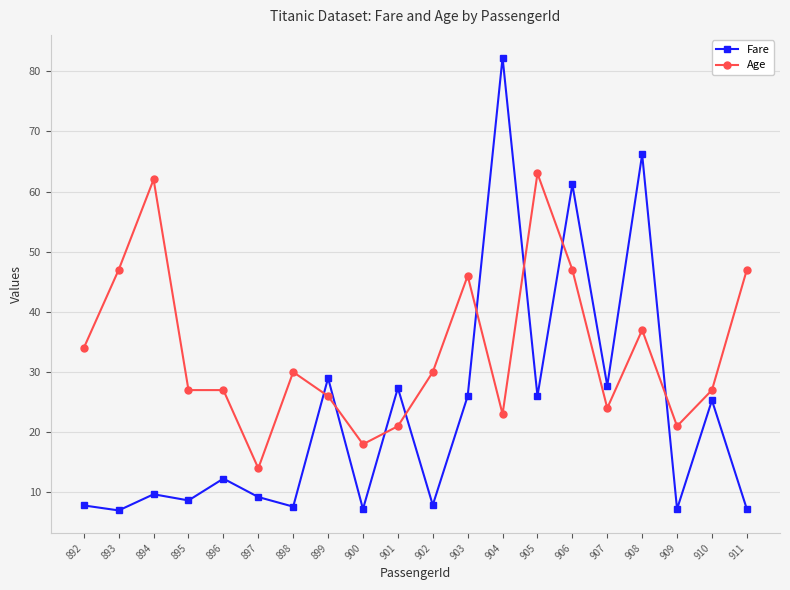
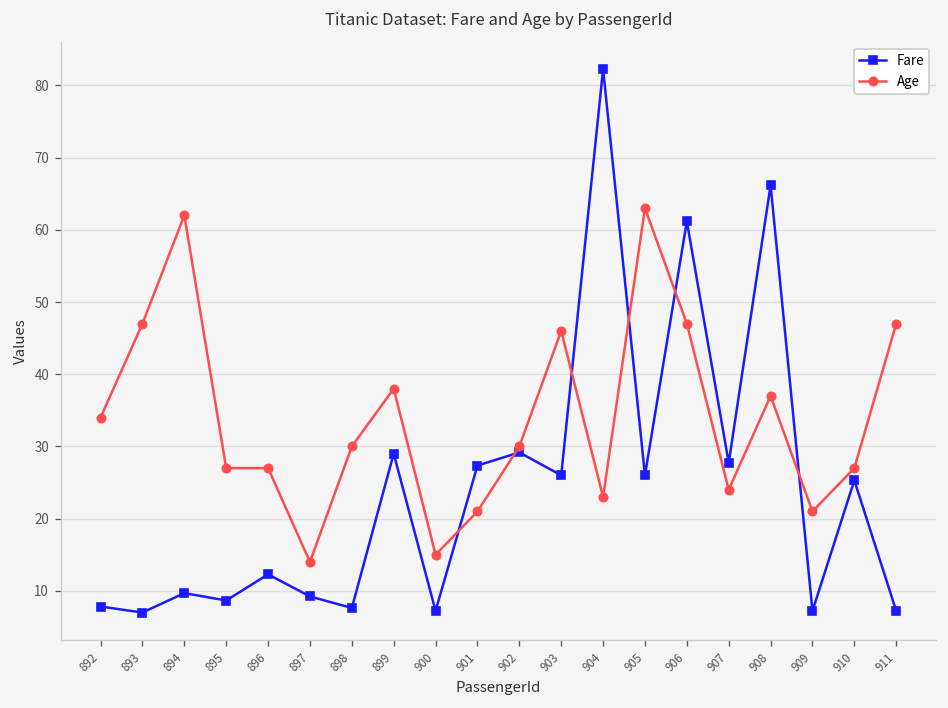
  {
    "Fare": {
      "892": 8,
      "893": 7,
      "894": 10,
      "895": 9,
      "896": 12,
      "897": 9,
      "898": 8,
      "899": 29,
      "900": 7,
      "901": 27,
-     "902": 8,
+     "902": 29,
      "903": 26,
      "904": 82,
      "905": 26,
      "906": 61,
      "907": 28,
      "908": 66,
      "909": 7,
      "910": 25,
      "911": 7
    },
    "Age": {
      "892": 34,
      "893": 47,
      "894": 62,
      "895": 27,
      "896": 27,
      "897": 14,
      "898": 30,
-     "899": 26,
-     "900": 18,
+     "899": 38,
+     "900": 15,
      "901": 21,
      "902": 30,
      "903": 46,
      "904": 23,
      "905": 63,
      "906": 47,
      "907": 24,
      "908": 37,
      "909": 21,
      "910": 27,
      "911": 47
    }
  }
